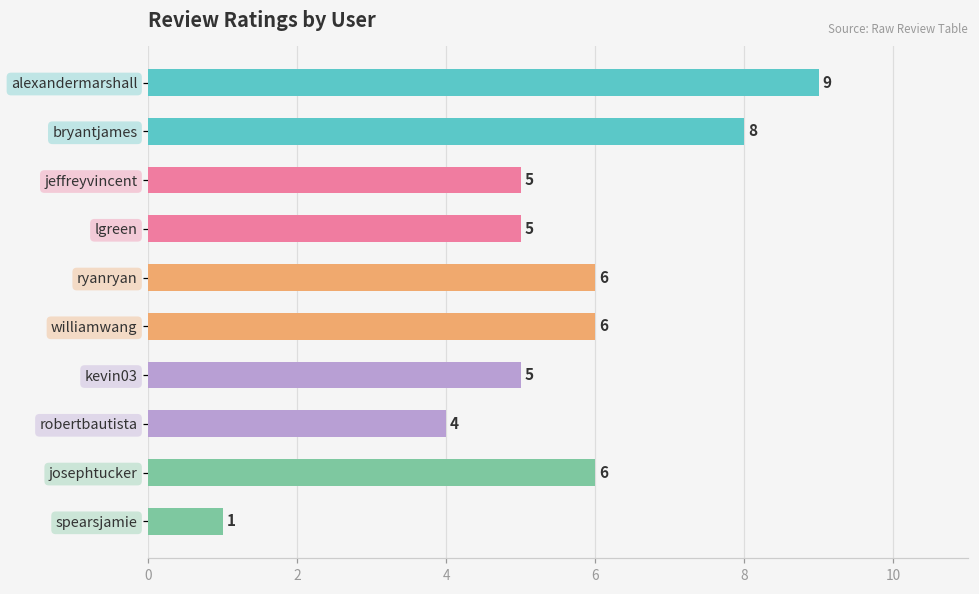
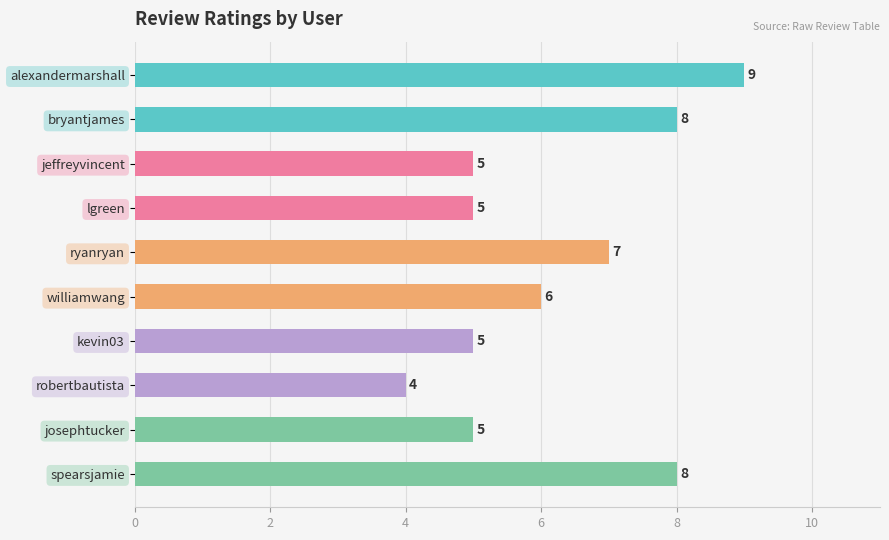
  {
    "alexandermarshall": 9,
    "bryantjames": 8,
    "jeffreyvincent": 5,
    "lgreen": 5,
-   "ryanryan": 6,
+   "ryanryan": 7,
    "williamwang": 6,
    "kevin03": 5,
    "robertbautista": 4,
-   "josephtucker": 6,
-   "spearsjamie": 1
+   "josephtucker": 5,
+   "spearsjamie": 8
  }
